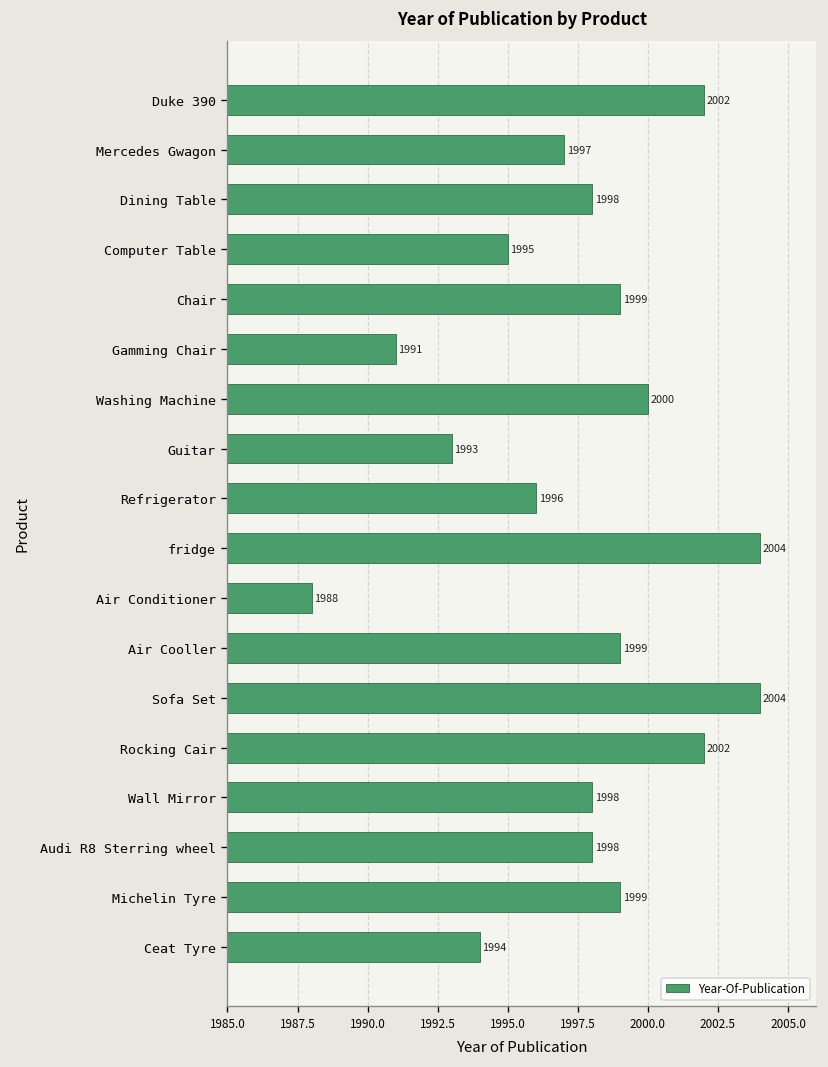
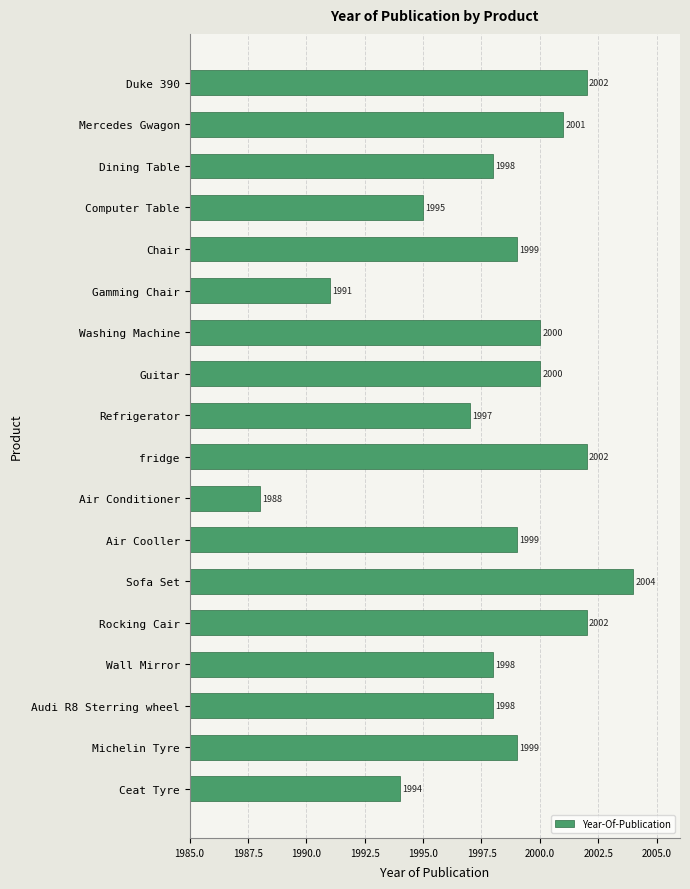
  {
    "Duke 390": 2002,
-   "Mercedes Gwagon": 1997,
+   "Mercedes Gwagon": 2001,
    "Dining Table": 1998,
    "Computer Table": 1995,
    "Chair": 1999,
    "Gamming Chair": 1991,
    "Washing Machine": 2000,
-   "Guitar": 1993,
-   "Refrigerator": 1996,
-   "fridge": 2004,
+   "Guitar": 2000,
+   "Refrigerator": 1997,
+   "fridge": 2002,
    "Air Conditioner": 1988,
    "Air Cooller": 1999,
    "Sofa Set": 2004,
    "Rocking Cair": 2002,
    "Wall Mirror": 1998,
    "Audi R8 Sterring wheel": 1998,
    "Michelin Tyre": 1999,
    "Ceat Tyre": 1994
  }
